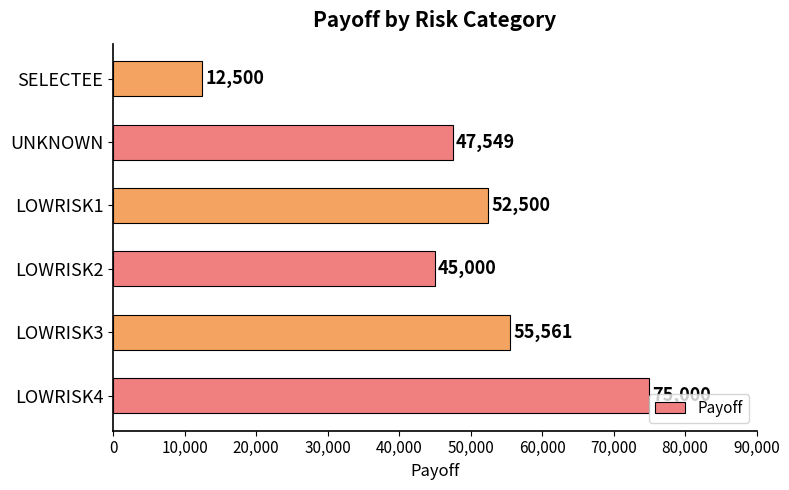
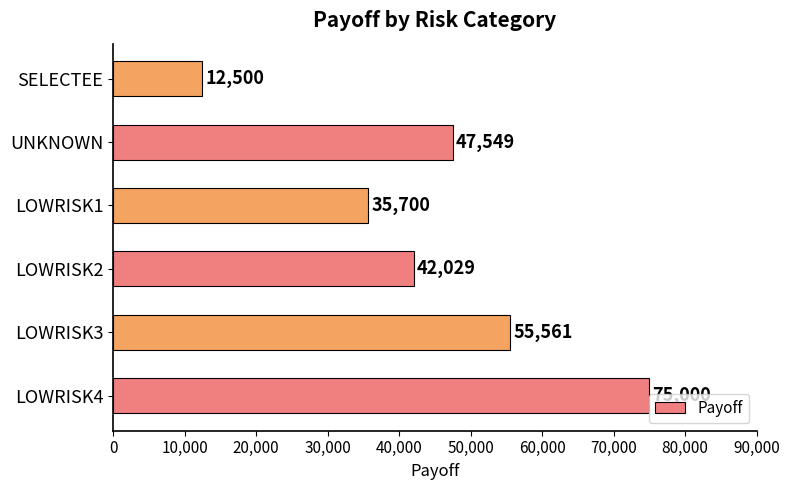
  {
    "SELECTEE": "12,500",
    "UNKNOWN": "47,549",
-   "LOWRISK1": "52,500",
-   "LOWRISK2": "45,000",
+   "LOWRISK1": "35,700",
+   "LOWRISK2": "42,029",
    "LOWRISK3": "55,561"
  }
